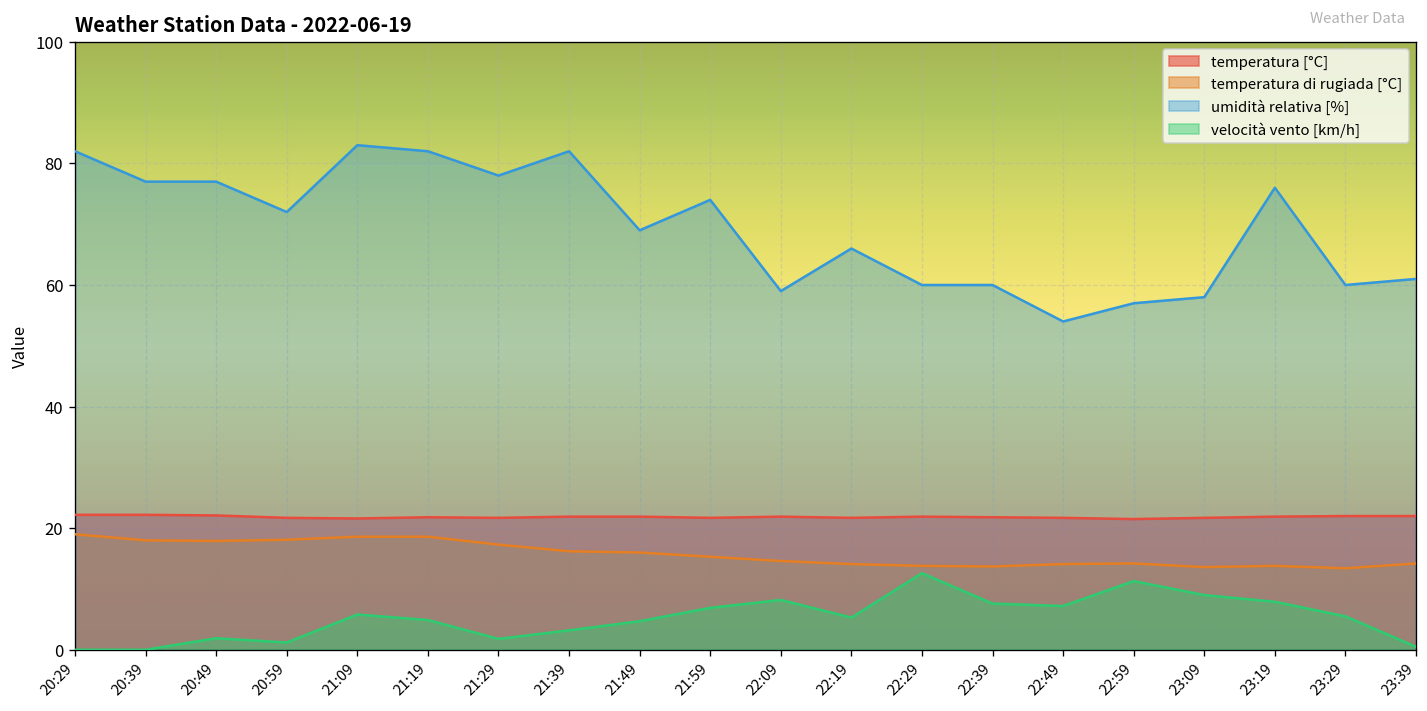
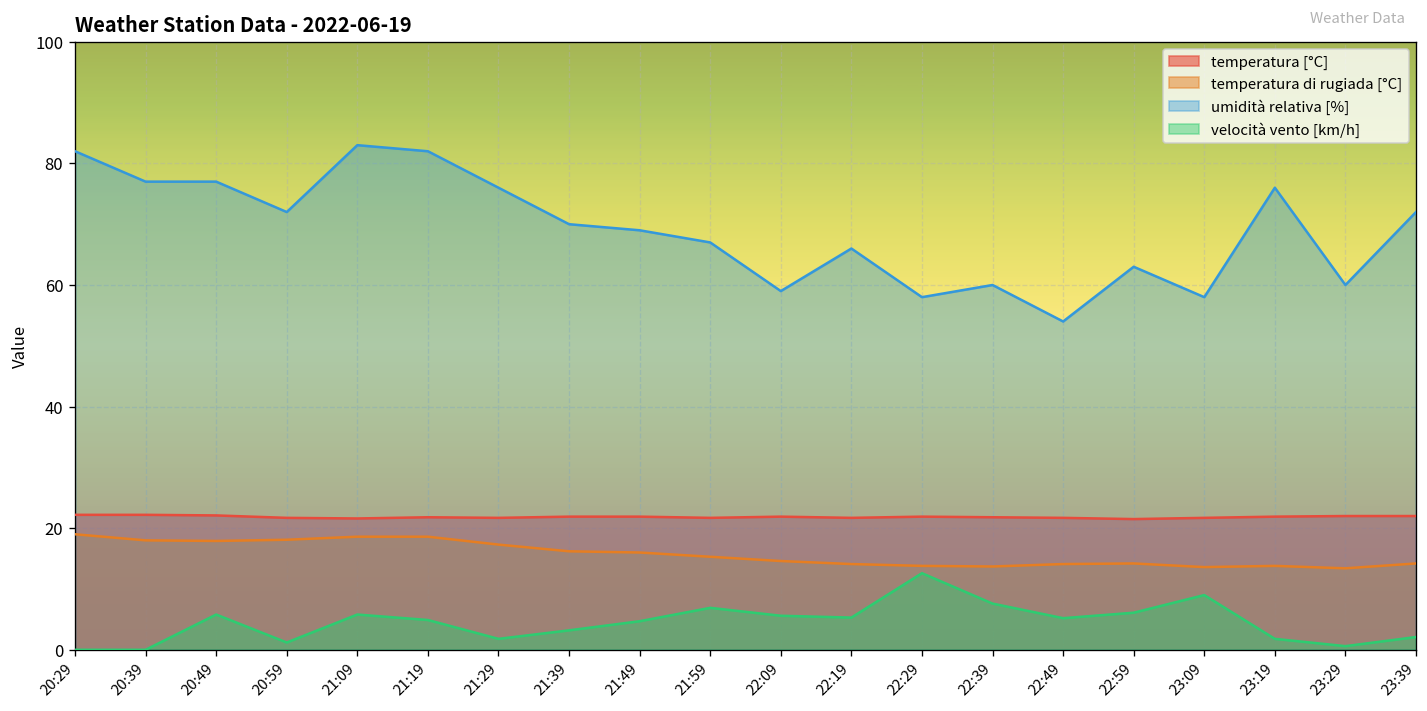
  {
    "umidità relativa [%]": {
      "20:29": 82,
      "20:39": 77,
      "20:49": 77,
      "20:59": 72,
      "21:09": 83,
      "21:19": 82,
-     "21:29": 78,
-     "21:39": 82,
+     "21:29": 76,
+     "21:39": 70,
      "21:49": 69,
-     "21:59": 74,
+     "21:59": 67,
      "22:09": 59,
      "22:19": 66,
-     "22:29": 60,
+     "22:29": 58,
      "22:39": 60,
      "22:49": 54,
-     "22:59": 57,
+     "22:59": 63,
      "23:09": 58,
      "23:19": 76,
      "23:29": 60,
-     "23:39": 61
+     "23:39": 72
    },
    "velocità vento [km/h]": {
      "20:29": 0,
      "20:39": 0,
-     "20:49": 2,
+     "20:49": 6,
      "20:59": 1,
      "21:09": 6,
      "21:19": 5,
      "21:29": 2,
      "21:39": 3,
      "21:49": 5,
      "21:59": 7,
-     "22:09": 8,
+     "22:09": 6,
      "22:19": 5,
      "22:29": 13,
      "22:39": 8,
-     "22:49": 7,
-     "22:59": 11,
+     "22:49": 5,
+     "22:59": 6,
      "23:09": 9,
-     "23:19": 8,
-     "23:29": 6,
-     "23:39": 1
+     "23:19": 2,
+     "23:29": 1,
+     "23:39": 2
    }
  }
